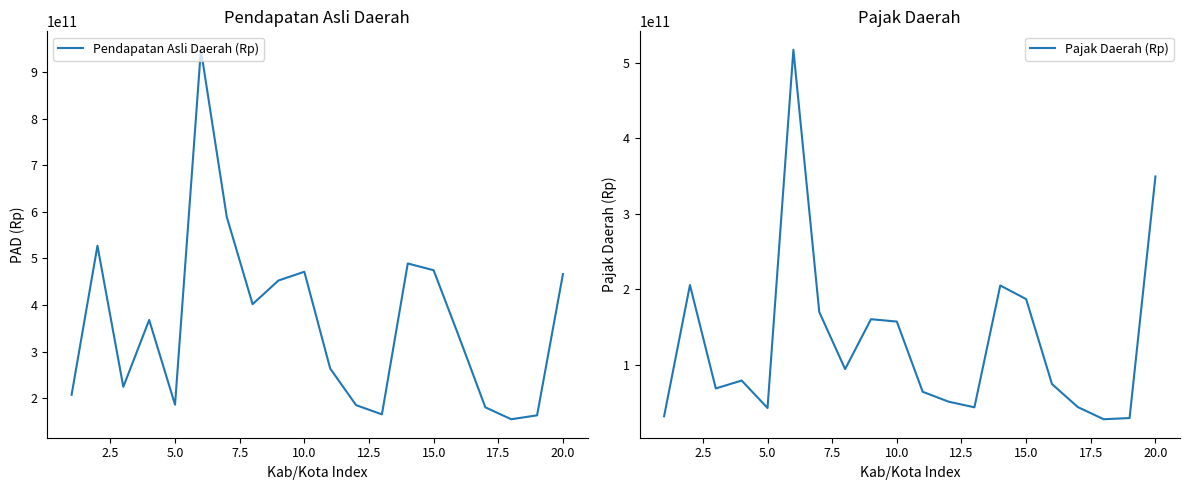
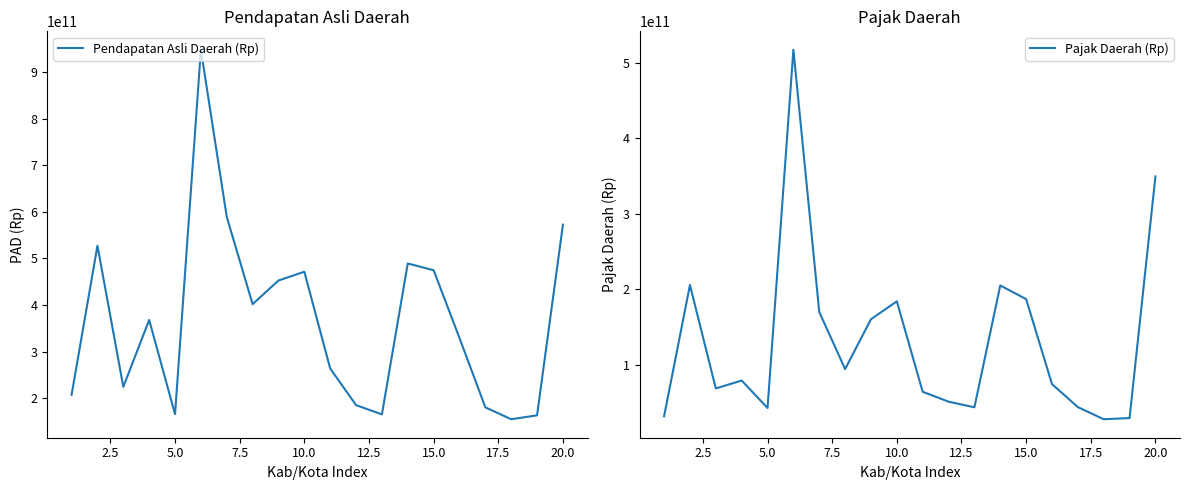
  {
    "Pendapatan Asli Daerah": {
-     "5.0": 190000000000,
+     "5.0": 170000000000,
      "10.0": 470000000000,
      "15.0": 470000000000,
-     "20.0": 470000000000
+     "20.0": 570000000000
    },
    "Pajak Daerah": {
      "5.0": 40000000000,
-     "10.0": 160000000000,
+     "10.0": 180000000000,
      "15.0": 190000000000,
      "20.0": 350000000000
    }
  }
